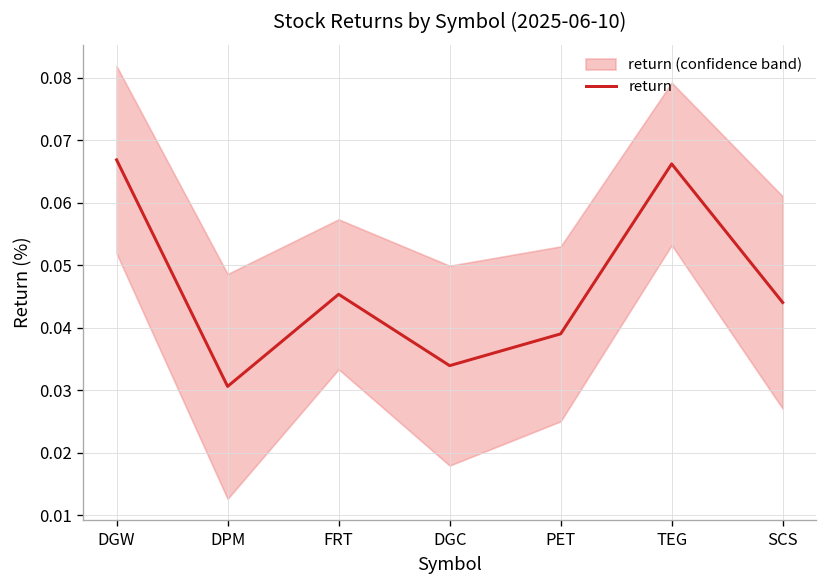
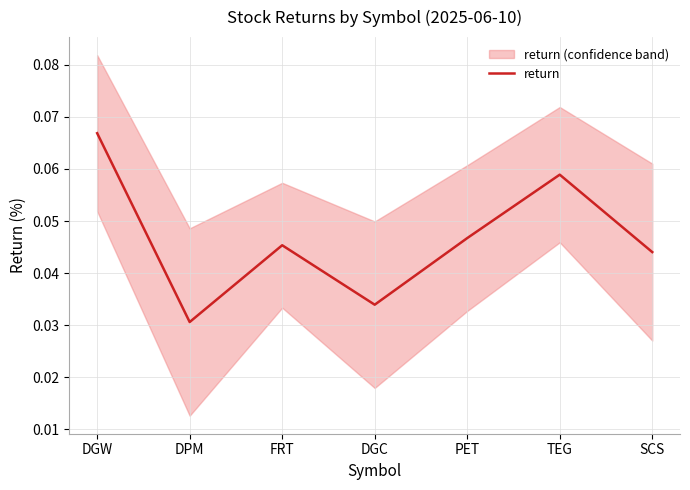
  {
    "return": {
      "DGW": 0.067,
      "DPM": 0.031,
      "FRT": 0.045,
      "DGC": 0.034,
-     "PET": 0.039,
-     "TEG": 0.066,
+     "PET": 0.047,
+     "TEG": 0.059,
      "SCS": 0.044
    }
  }
